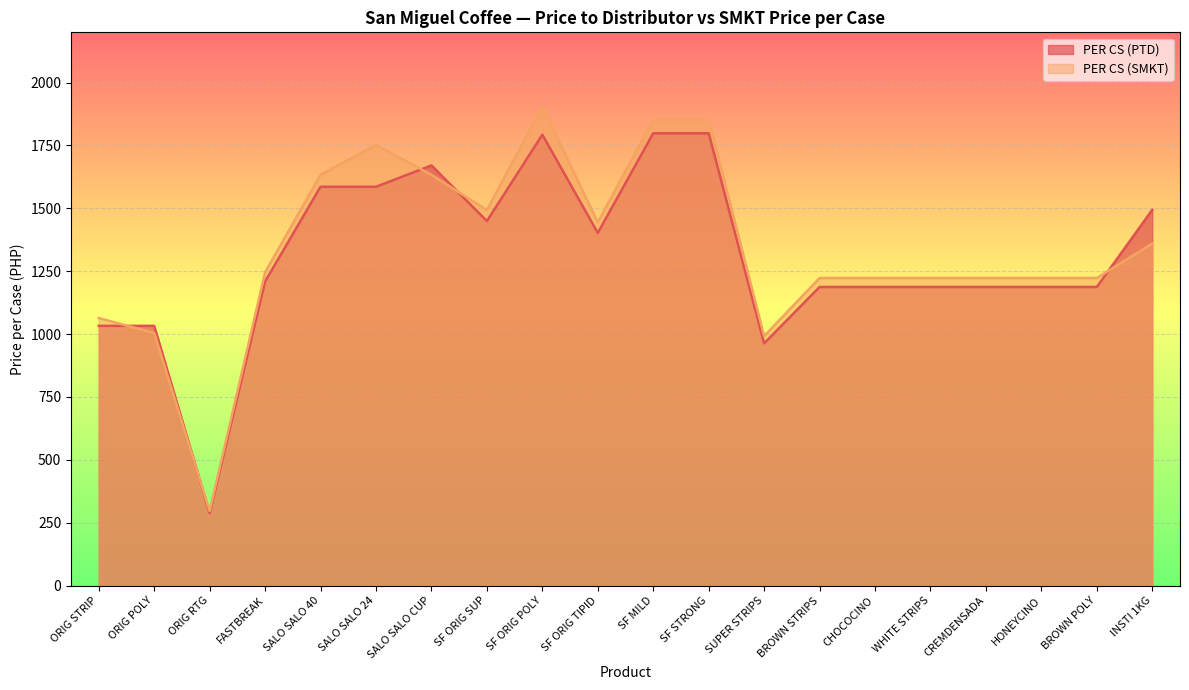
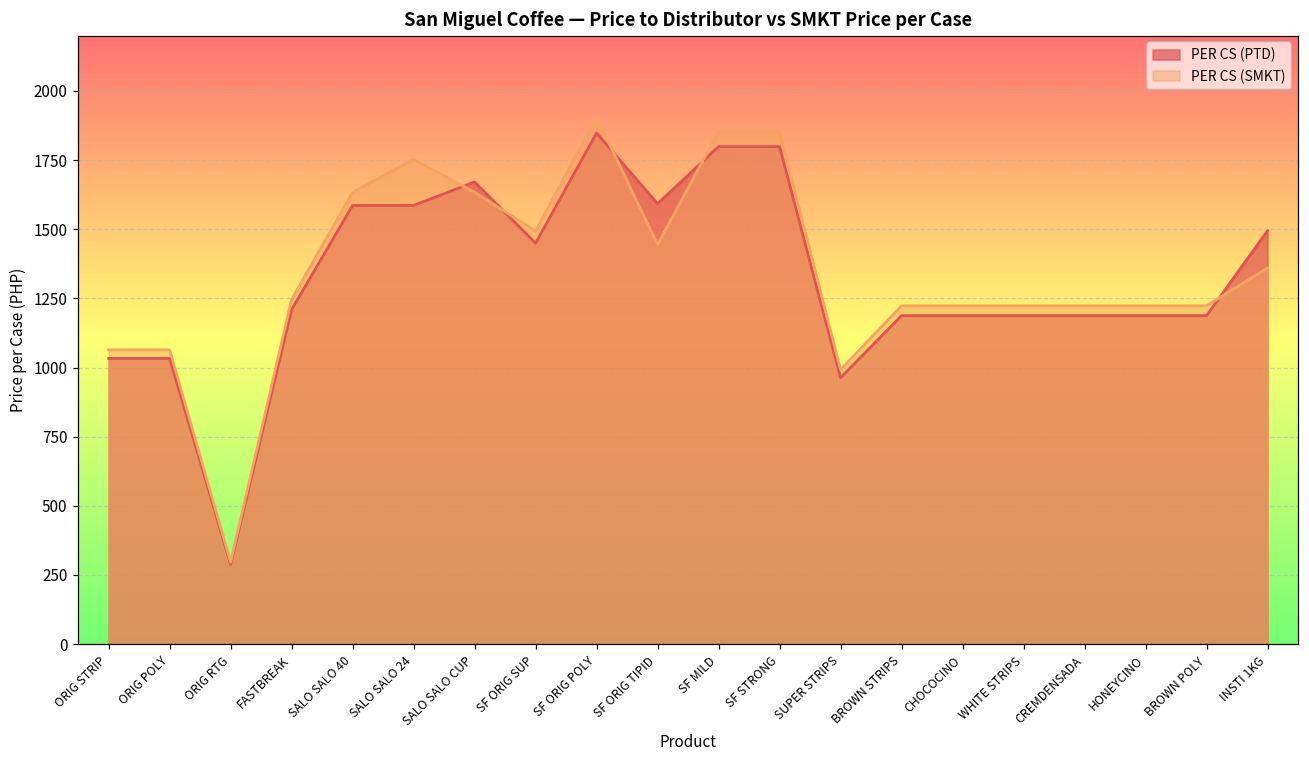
  {
    "PER CS (PTD)": {
      "ORIG STRIP": 1030,
      "ORIG POLY": 1030,
      "FASTBREAK": 1210,
      "SALO SALO 40": 1590,
      "SALO SALO 24": 1590,
      "SALO SALO CUP": 1670,
      "SF ORIG SUP": 1450,
-     "SF ORIG POLY": 1790,
-     "SF ORIG TIPID": 1400,
+     "SF ORIG POLY": 1850,
+     "SF ORIG TIPID": 1590,
      "SF MILD": 1800,
      "SF STRONG": 1800,
      "SUPER STRIPS": 960,
      "BROWN STRIPS": 1190,
      "CHOCOCINO": 1190,
      "WHITE STRIPS": 1190,
      "CREMDENSADA": 1190,
      "HONEYCINO": 1190,
      "BROWN POLY": 1190,
      "INSTI 1KG": 1490
    },
    "PER CS (SMKT)": {
      "ORIG STRIP": 1060,
-     "ORIG POLY": 1000,
+     "ORIG POLY": 1060,
      "FASTBREAK": 1250,
      "SALO SALO 40": 1630,
      "SALO SALO 24": 1750,
      "SALO SALO CUP": 1630,
      "SF ORIG SUP": 1490,
      "SF ORIG POLY": 1900,
      "SF ORIG TIPID": 1440,
      "SF MILD": 1850,
      "SF STRONG": 1850,
      "SUPER STRIPS": 990,
      "BROWN STRIPS": 1220,
      "CHOCOCINO": 1220,
      "WHITE STRIPS": 1220,
      "CREMDENSADA": 1220,
      "HONEYCINO": 1220,
      "BROWN POLY": 1220,
      "INSTI 1KG": 1360
    }
  }
